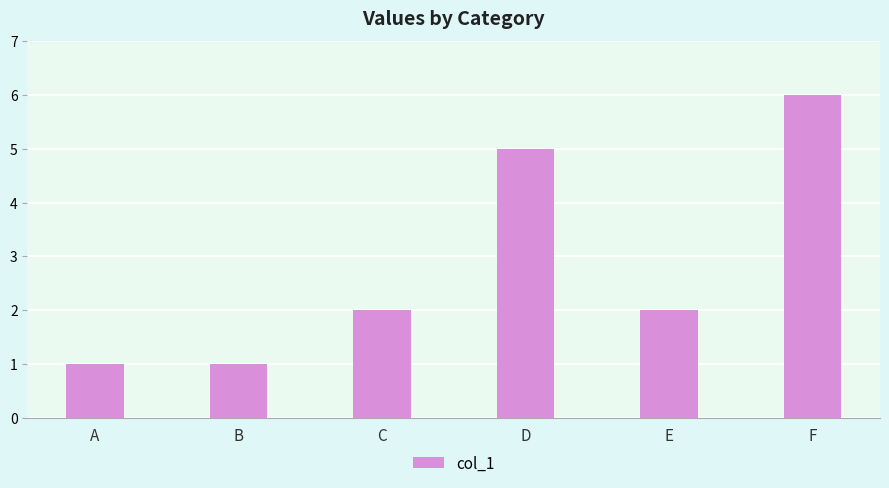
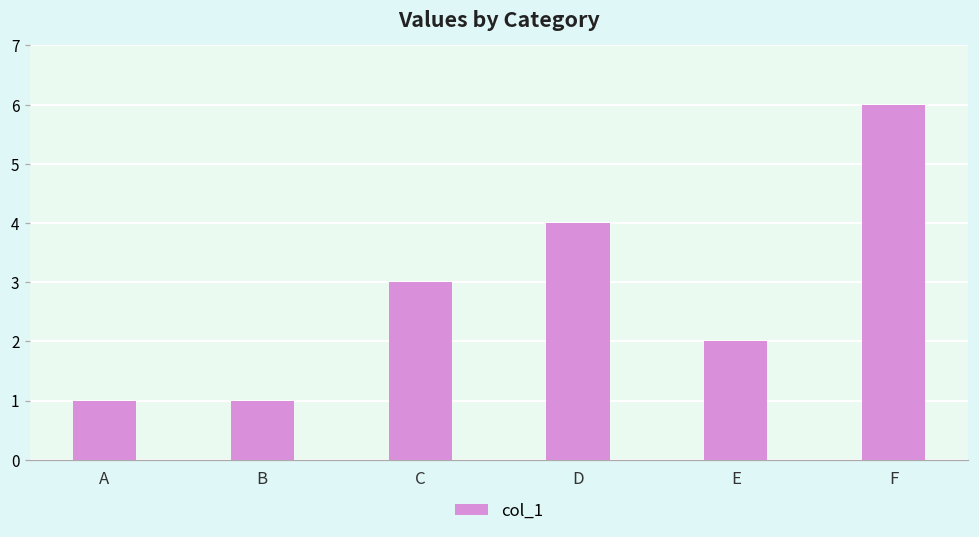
  {
    "A": 1,
    "B": 1,
-   "C": 2,
-   "D": 5,
+   "C": 3,
+   "D": 4,
    "E": 2,
    "F": 6
  }
